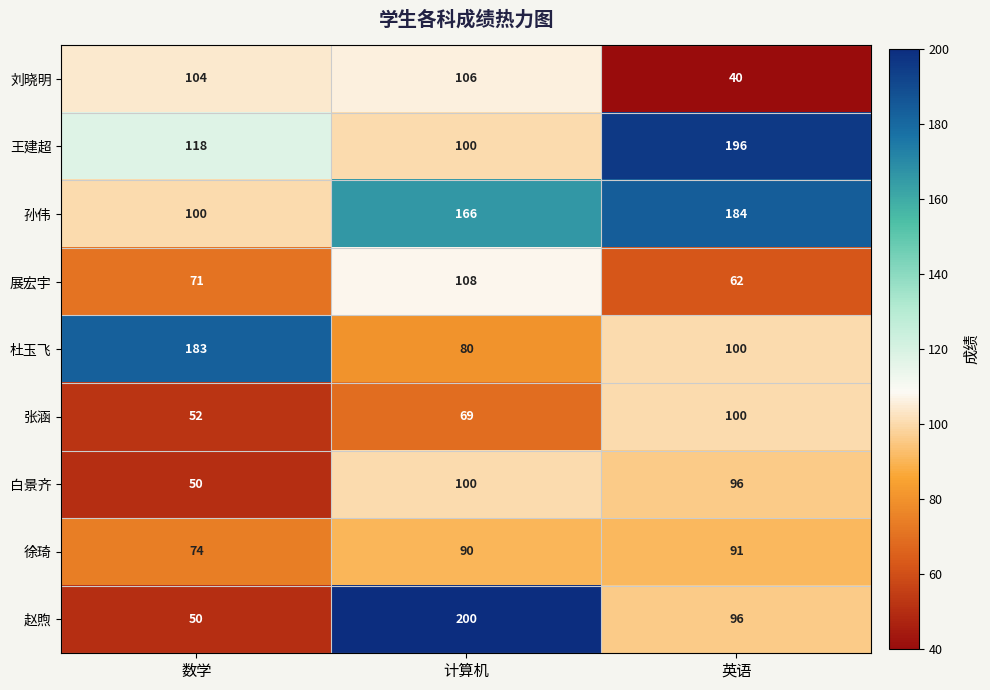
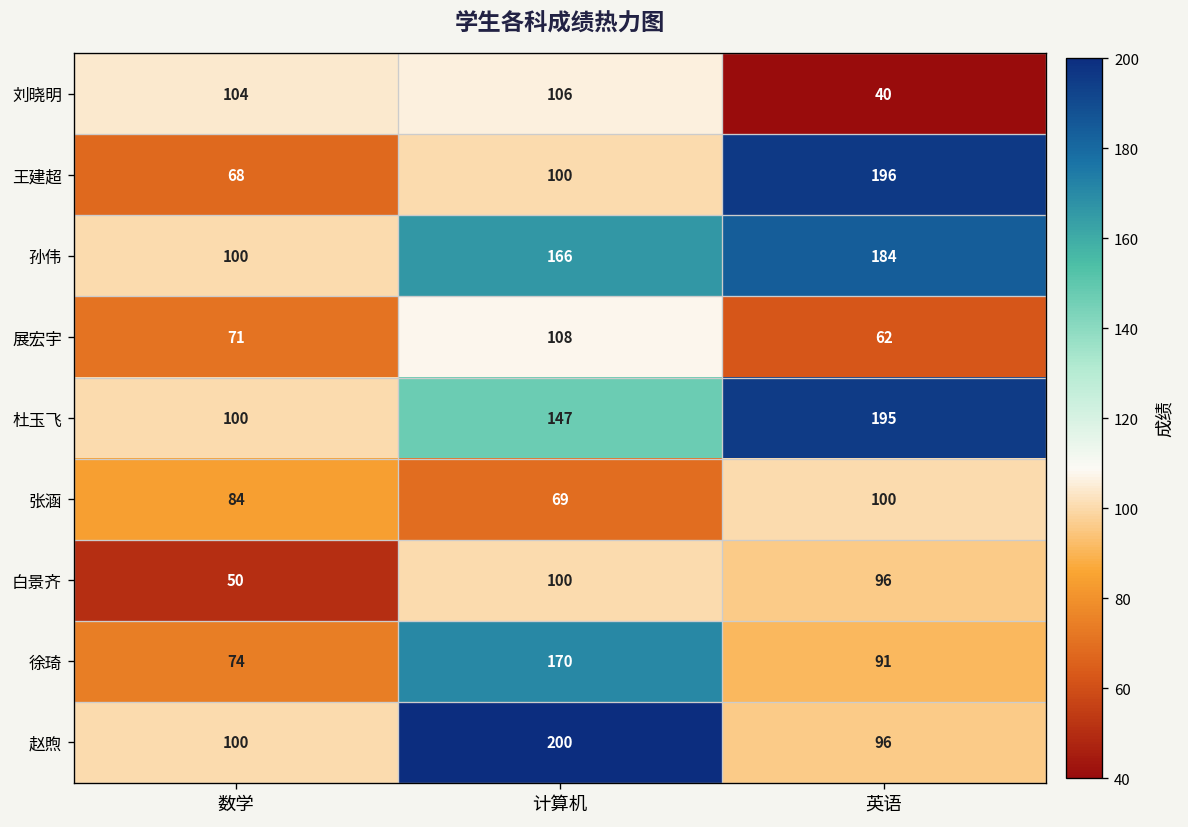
  {
    "刘晓明": {
      "数学": 104,
      "计算机": 106,
      "英语": 40
    },
    "王建超": {
-     "数学": 118,
+     "数学": 68,
      "计算机": 100,
      "英语": 196
    },
    "孙伟": {
      "数学": 100,
      "计算机": 166,
      "英语": 184
    },
    "展宏宇": {
      "数学": 71,
      "计算机": 108,
      "英语": 62
    },
    "杜玉飞": {
-     "数学": 183,
-     "计算机": 80,
-     "英语": 100
+     "数学": 100,
+     "计算机": 147,
+     "英语": 195
    },
    "张涵": {
-     "数学": 52,
+     "数学": 84,
      "计算机": 69,
      "英语": 100
    },
    "白景齐": {
      "数学": 50,
      "计算机": 100,
      "英语": 96
    },
    "徐琦": {
      "数学": 74,
-     "计算机": 90,
+     "计算机": 170,
      "英语": 91
    },
    "赵煦": {
-     "数学": 50,
+     "数学": 100,
      "计算机": 200,
      "英语": 96
    }
  }
